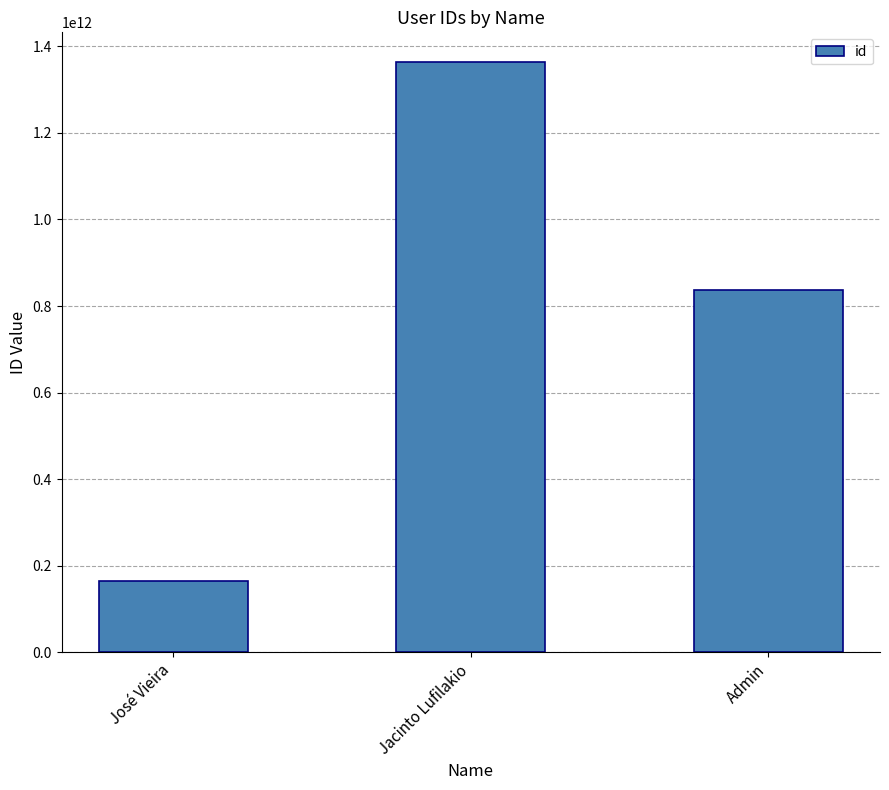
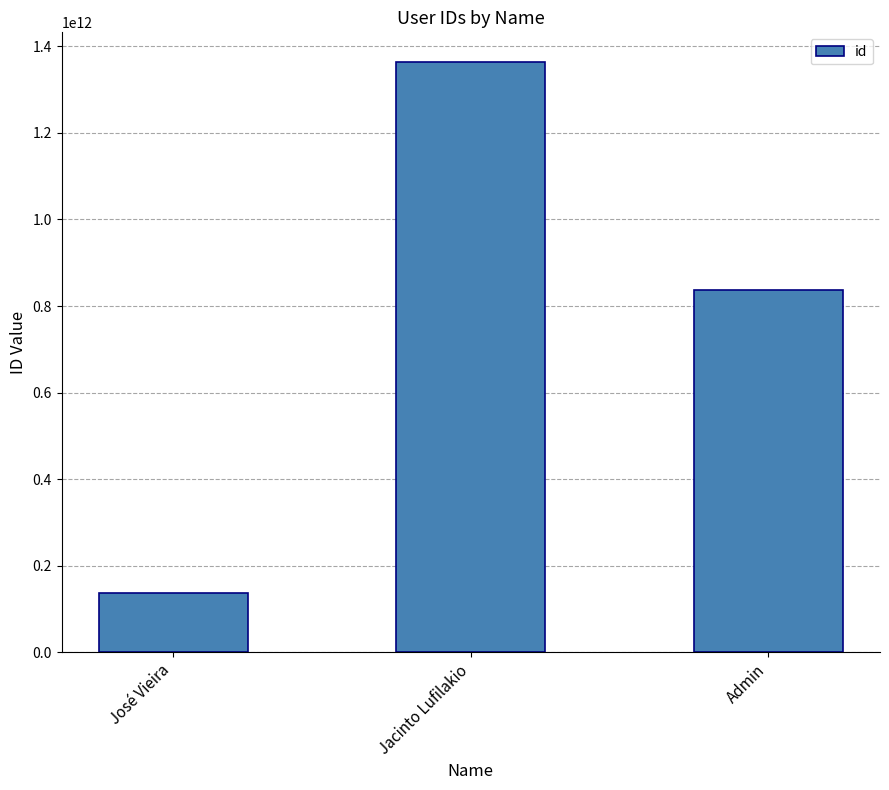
  {
-   "José Vieira": 160000000000,
+   "José Vieira": 140000000000,
    "Jacinto Lufilakio": 1360000000000,
    "Admin": 840000000000
  }
